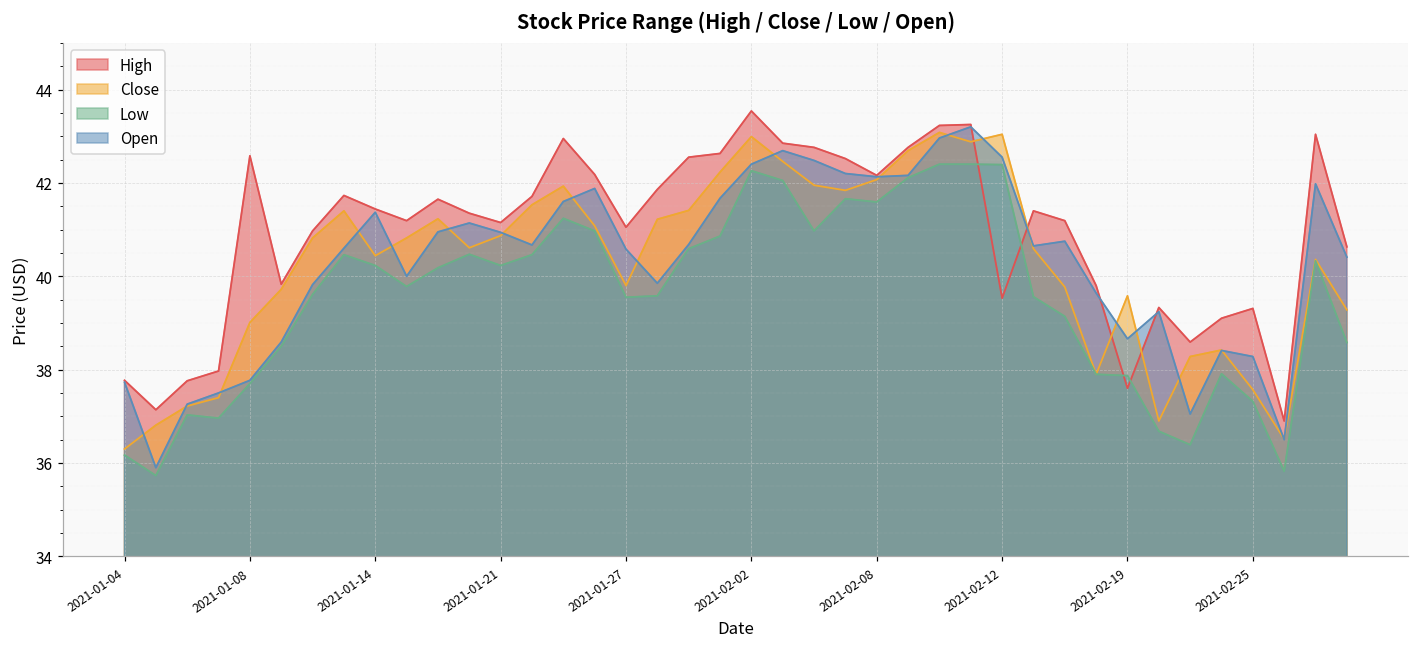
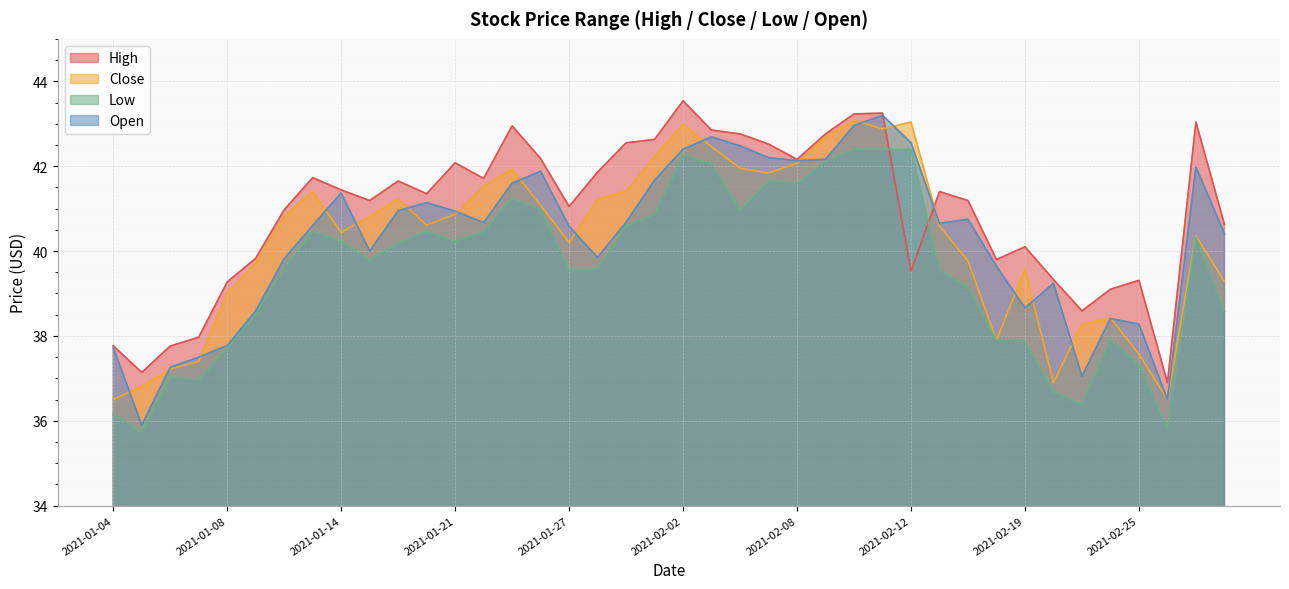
  {
    "High": {
-     "2021-01-08": 42.6,
+     "2021-01-08": 39.3,
      "2021-01-14": 41.4,
-     "2021-01-21": 41.2,
+     "2021-01-21": 42.1,
      "2021-01-27": 41.1,
      "2021-02-02": 43.5,
      "2021-02-12": 39.5,
-     "2021-02-19": 37.6,
+     "2021-02-19": 40.1,
      "2021-02-25": 39.3
    },
    "Close": {
-     "2021-01-04": 36.3,
+     "2021-01-04": 36.5,
      "2021-01-08": 39.0,
      "2021-01-14": 40.4,
      "2021-01-21": 40.9,
-     "2021-01-27": 39.8,
+     "2021-01-27": 40.2,
      "2021-02-02": 43.0,
      "2021-02-08": 42.1,
      "2021-02-12": 43.0,
      "2021-02-19": 39.6,
      "2021-02-25": 37.6
    }
  }
